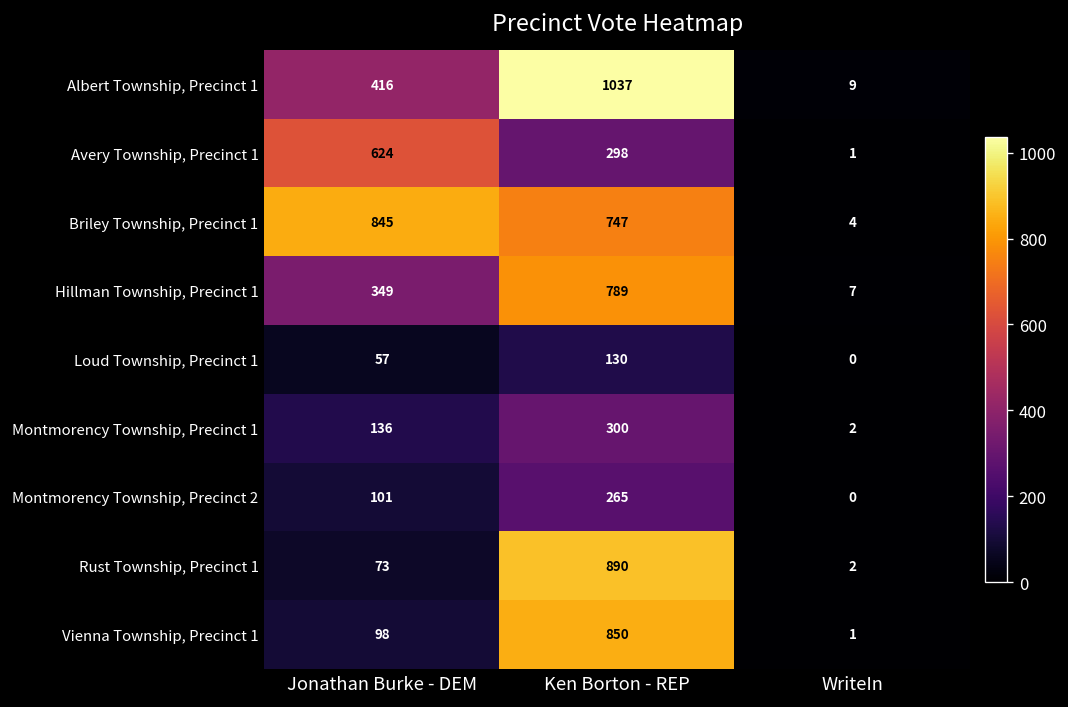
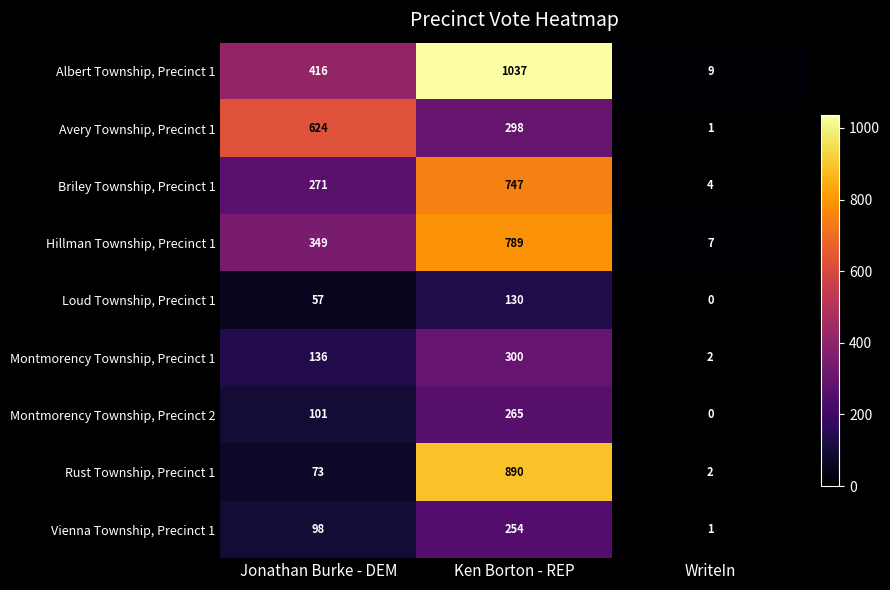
  {
    "Albert Township, Precinct 1": {
      "Jonathan Burke - DEM": 416,
      "Ken Borton - REP": 1037,
      "WriteIn": 9
    },
    "Avery Township, Precinct 1": {
      "Jonathan Burke - DEM": 624,
      "Ken Borton - REP": 298,
      "WriteIn": 1
    },
    "Briley Township, Precinct 1": {
-     "Jonathan Burke - DEM": 845,
+     "Jonathan Burke - DEM": 271,
      "Ken Borton - REP": 747,
      "WriteIn": 4
    },
    "Hillman Township, Precinct 1": {
      "Jonathan Burke - DEM": 349,
      "Ken Borton - REP": 789,
      "WriteIn": 7
    },
    "Loud Township, Precinct 1": {
      "Jonathan Burke - DEM": 57,
      "Ken Borton - REP": 130,
      "WriteIn": 0
    },
    "Montmorency Township, Precinct 1": {
      "Jonathan Burke - DEM": 136,
      "Ken Borton - REP": 300,
      "WriteIn": 2
    },
    "Montmorency Township, Precinct 2": {
      "Jonathan Burke - DEM": 101,
      "Ken Borton - REP": 265,
      "WriteIn": 0
    },
    "Rust Township, Precinct 1": {
      "Jonathan Burke - DEM": 73,
      "Ken Borton - REP": 890,
      "WriteIn": 2
    },
    "Vienna Township, Precinct 1": {
      "Jonathan Burke - DEM": 98,
-     "Ken Borton - REP": 850,
+     "Ken Borton - REP": 254,
      "WriteIn": 1
    }
  }
